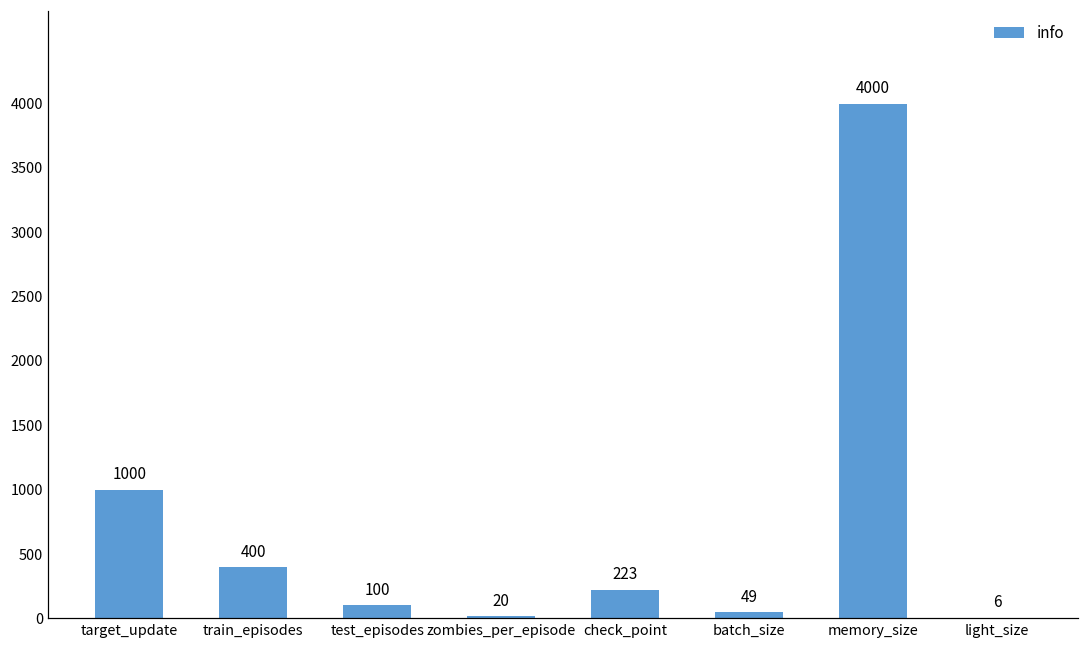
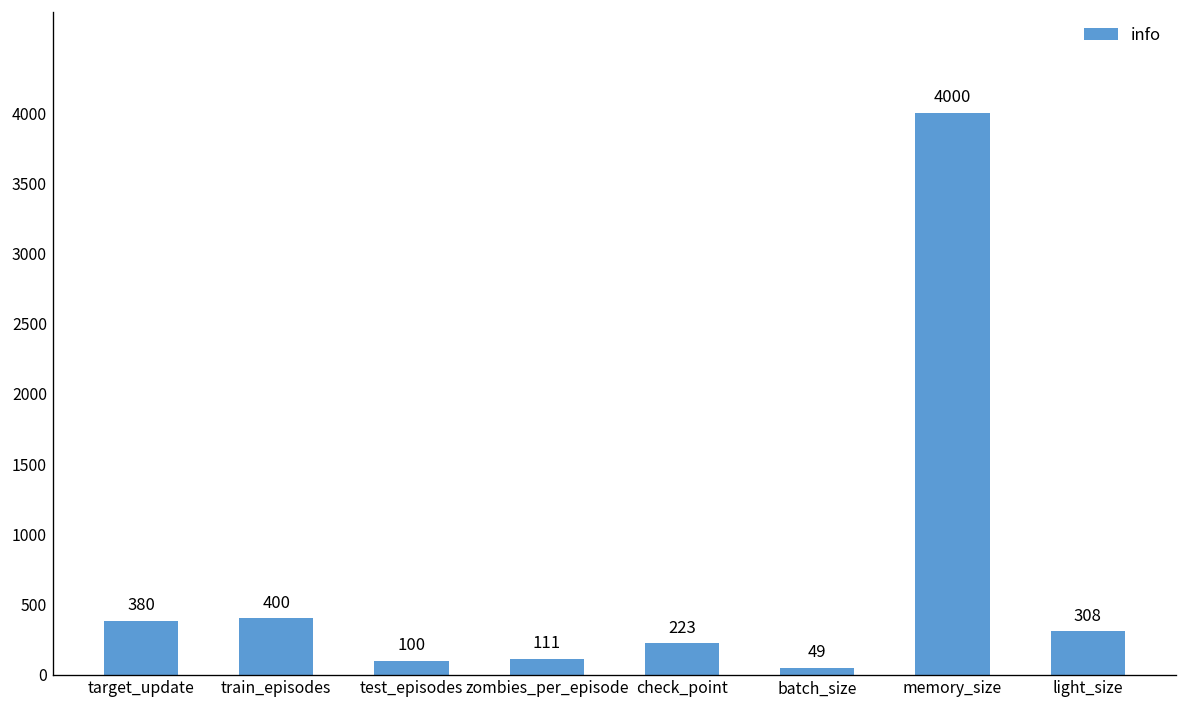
  {
-   "target_update": 1000,
+   "target_update": 380,
    "train_episodes": 400,
    "test_episodes": 100,
-   "zombies_per_episode": 20,
+   "zombies_per_episode": 111,
    "check_point": 223,
    "batch_size": 49,
    "memory_size": 4000,
-   "light_size": 6
+   "light_size": 308
  }
